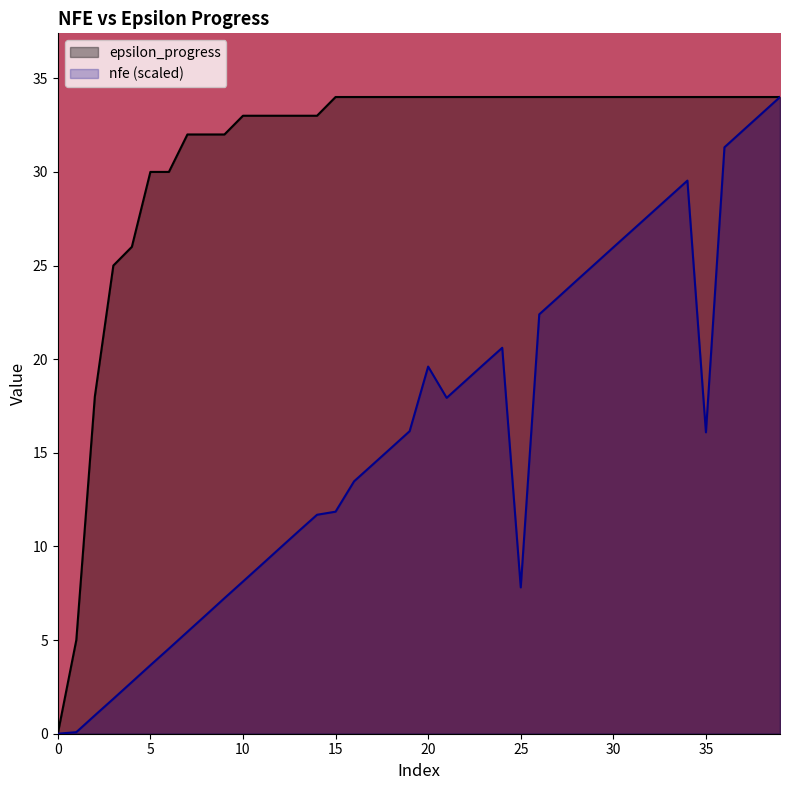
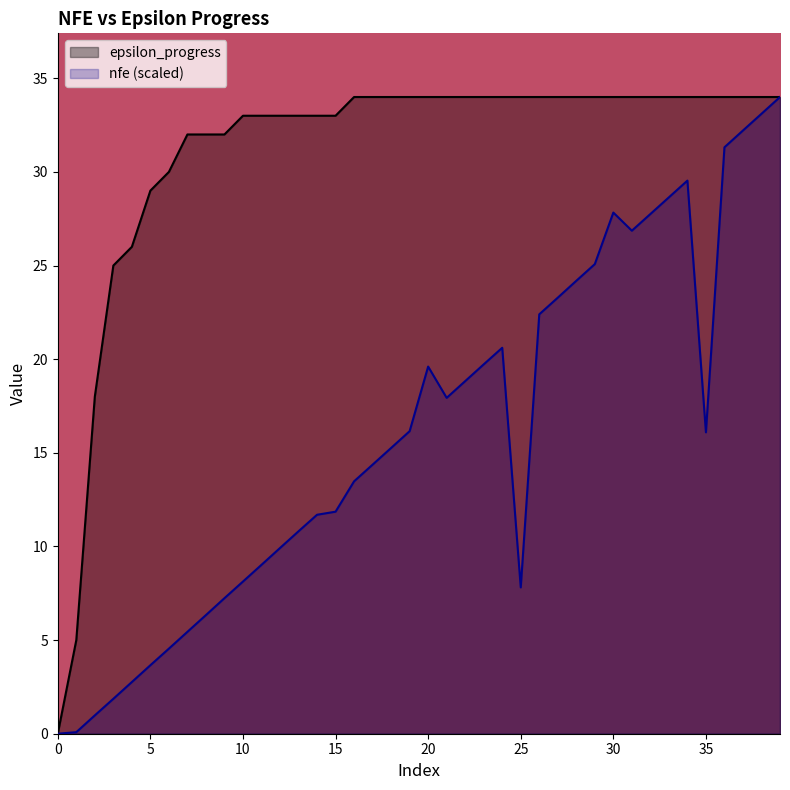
  {
    "epsilon_progress": {
-     "5": 30,
+     "5": 29,
      "10": 33,
-     "15": 34,
+     "15": 33,
      "20": 34,
      "25": 34,
      "30": 34,
      "35": 34
    },
    "nfe (scaled)": {
      "5": 3.7,
      "10": 8.1,
      "15": 11.9,
      "20": 19.6,
      "25": 7.8,
-     "30": 26.0,
+     "30": 27.8,
      "35": 16.1
    }
  }
